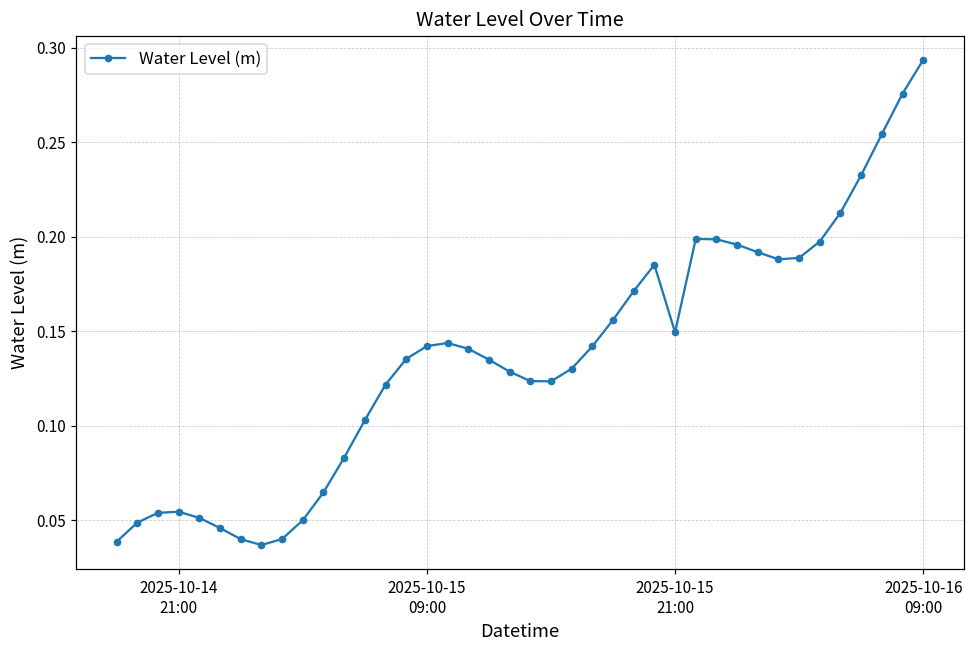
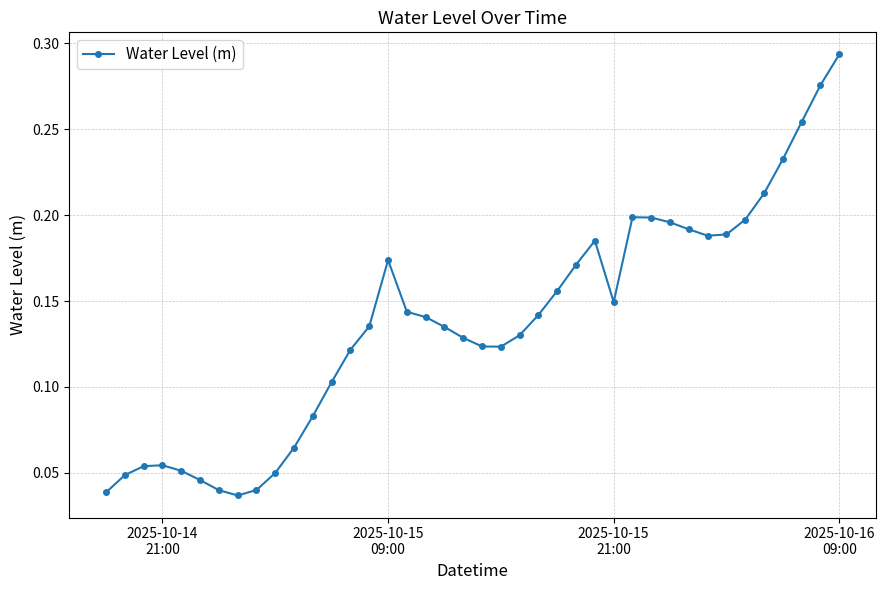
  {
    "2025-10-14 21:00": 0.054,
-   "2025-10-15 09:00": 0.142,
+   "2025-10-15 09:00": 0.174,
    "2025-10-15 21:00": 0.149,
    "2025-10-16 09:00": 0.294
  }
